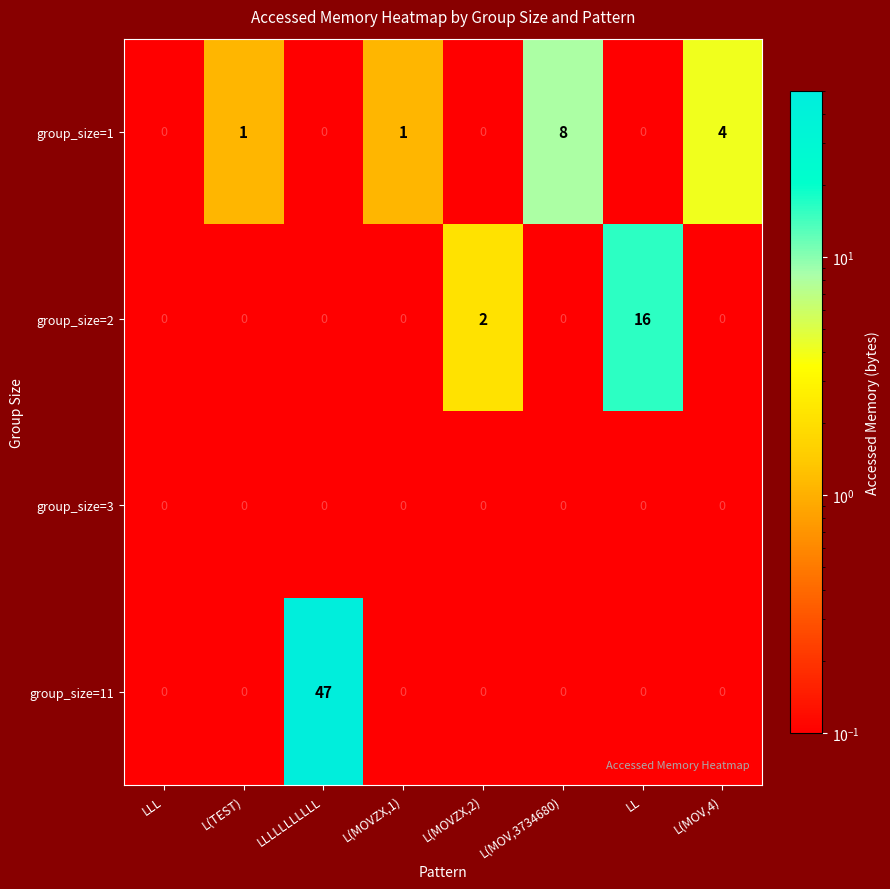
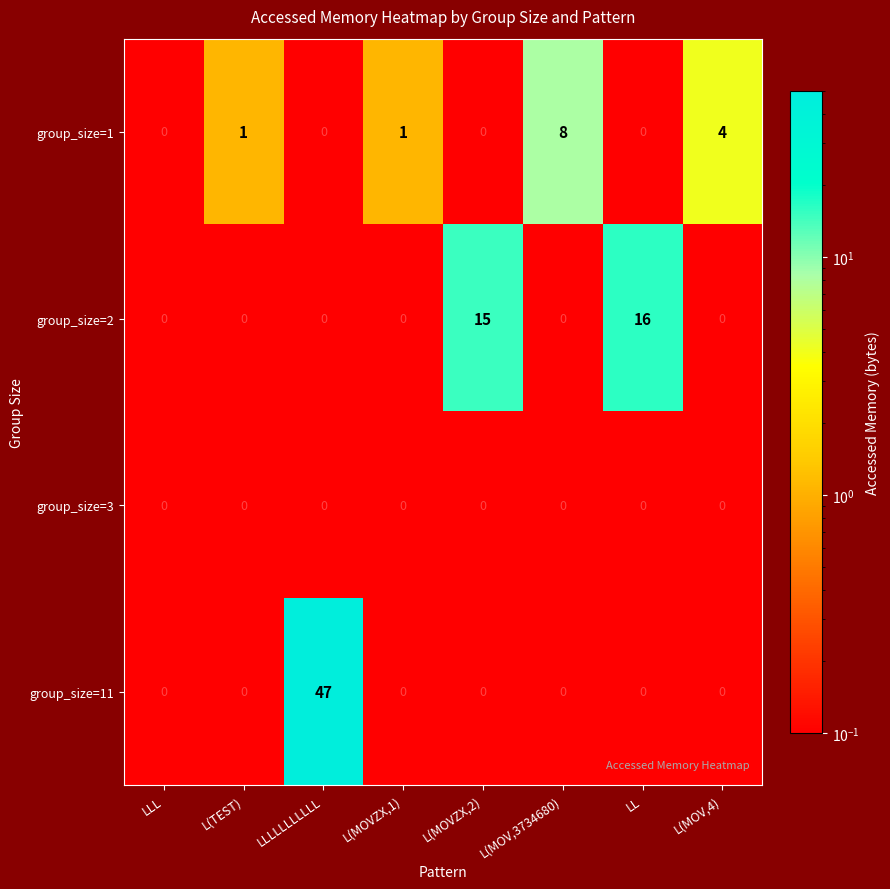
  {
    "group_size=1": {
      "LLL": 0,
      "L(TEST)": 1,
      "LLLLLLLLLLL": 0,
      "L(MOVZX,1)": 1,
      "L(MOVZX,2)": 0,
      "L(MOV,3734680)": 8,
      "LL": 0,
      "L(MOV,4)": 4
    },
    "group_size=2": {
      "LLL": 0,
      "L(TEST)": 0,
      "LLLLLLLLLLL": 0,
      "L(MOVZX,1)": 0,
-     "L(MOVZX,2)": 2,
+     "L(MOVZX,2)": 15,
      "L(MOV,3734680)": 0,
      "LL": 16,
      "L(MOV,4)": 0
    },
    "group_size=3": {
      "LLL": 0,
      "L(TEST)": 0,
      "LLLLLLLLLLL": 0,
      "L(MOVZX,1)": 0,
      "L(MOVZX,2)": 0,
      "L(MOV,3734680)": 0,
      "LL": 0,
      "L(MOV,4)": 0
    },
    "group_size=11": {
      "LLL": 0,
      "L(TEST)": 0,
      "LLLLLLLLLLL": 47,
      "L(MOVZX,1)": 0,
      "L(MOVZX,2)": 0,
      "L(MOV,3734680)": 0,
      "L(MOV,4)": 0
    }
  }
